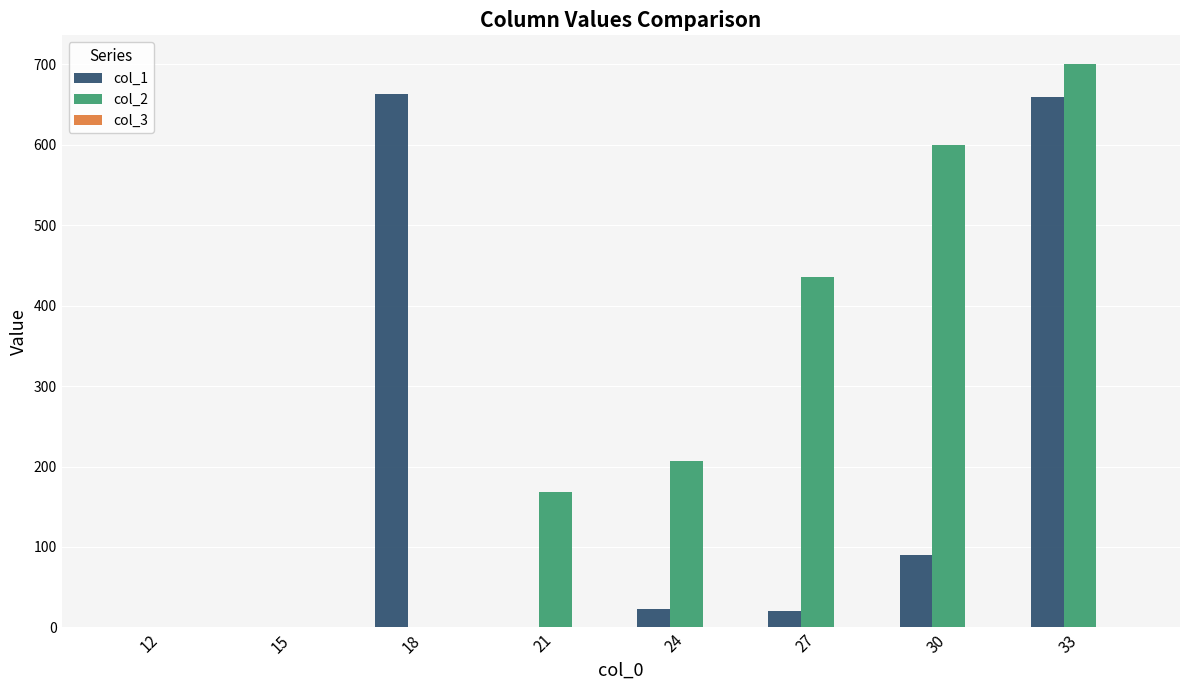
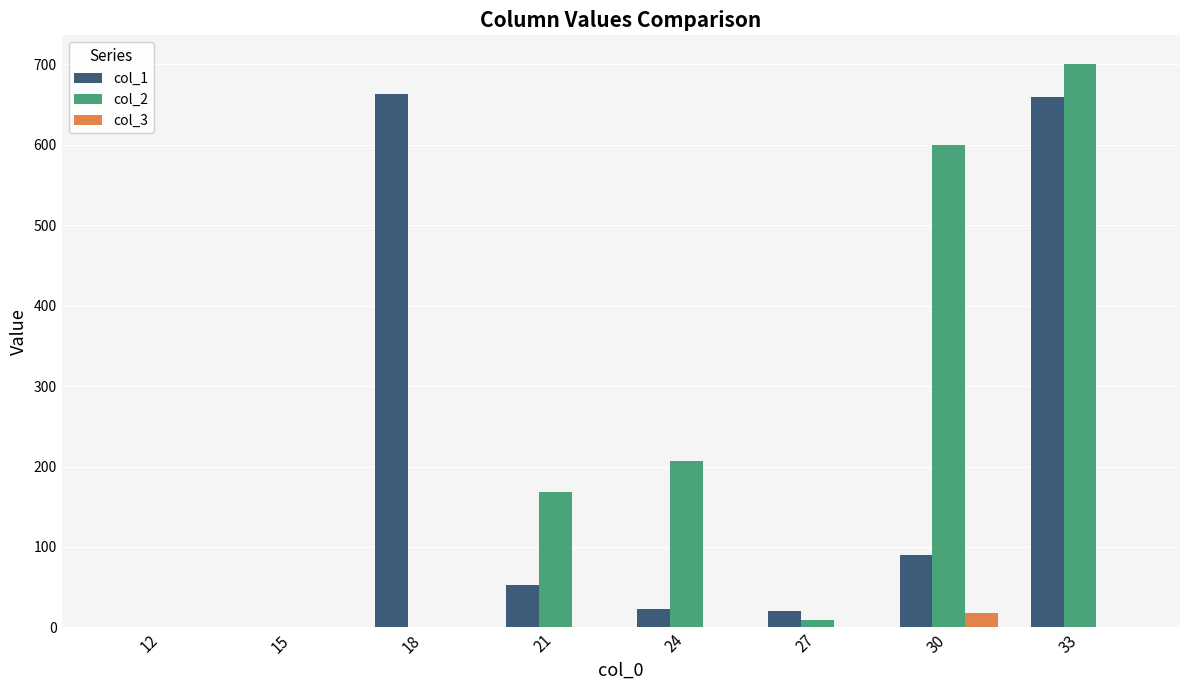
  {
    "col_1": {
      "18": 660,
-     "21": 0,
+     "21": 50,
      "24": 20,
      "27": 20,
      "30": 90,
      "33": 660
    },
    "col_2": {
      "21": 170,
      "24": 210,
-     "27": 440,
+     "27": 10,
      "30": 600,
      "33": 700
    },
    "col_3": {
-     "30": 0
+     "30": 20
    }
  }
